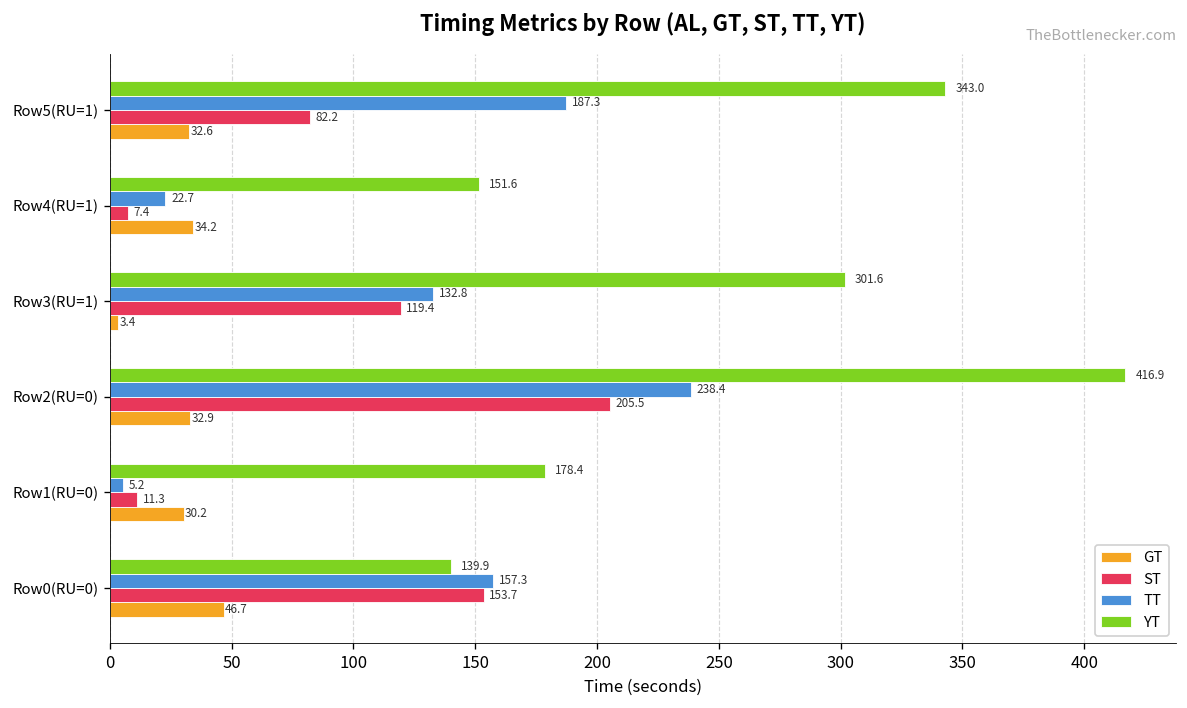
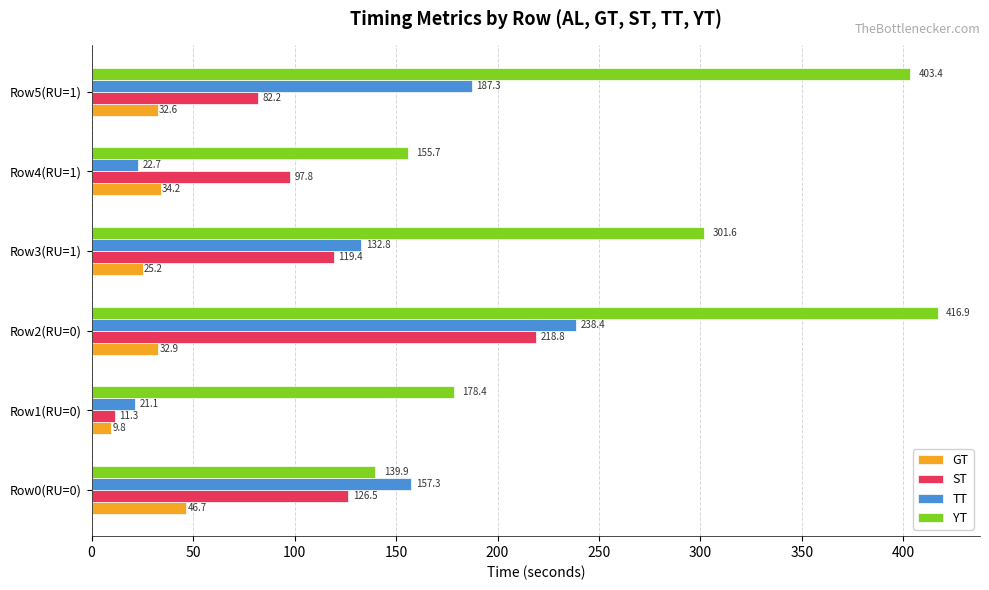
  {
    "GT": {
      "Row5(RU=1)": 32.6,
      "Row4(RU=1)": 34.2,
-     "Row3(RU=1)": 3.4,
+     "Row3(RU=1)": 25.2,
      "Row2(RU=0)": 32.9,
-     "Row1(RU=0)": 30.2,
+     "Row1(RU=0)": 9.8,
      "Row0(RU=0)": 46.7
    },
    "ST": {
      "Row5(RU=1)": 82.2,
-     "Row4(RU=1)": 7.4,
+     "Row4(RU=1)": 97.8,
      "Row3(RU=1)": 119.4,
-     "Row2(RU=0)": 205.5,
+     "Row2(RU=0)": 218.8,
      "Row1(RU=0)": 11.3,
-     "Row0(RU=0)": 153.7
+     "Row0(RU=0)": 126.5
    },
    "TT": {
      "Row5(RU=1)": 187.3,
      "Row4(RU=1)": 22.7,
      "Row3(RU=1)": 132.8,
      "Row2(RU=0)": 238.4,
-     "Row1(RU=0)": 5.2,
+     "Row1(RU=0)": 21.1,
      "Row0(RU=0)": 157.3
    },
    "YT": {
-     "Row5(RU=1)": 343.0,
-     "Row4(RU=1)": 151.6,
+     "Row5(RU=1)": 403.4,
+     "Row4(RU=1)": 155.7,
      "Row3(RU=1)": 301.6,
      "Row2(RU=0)": 416.9,
      "Row1(RU=0)": 178.4,
      "Row0(RU=0)": 139.9
    }
  }
